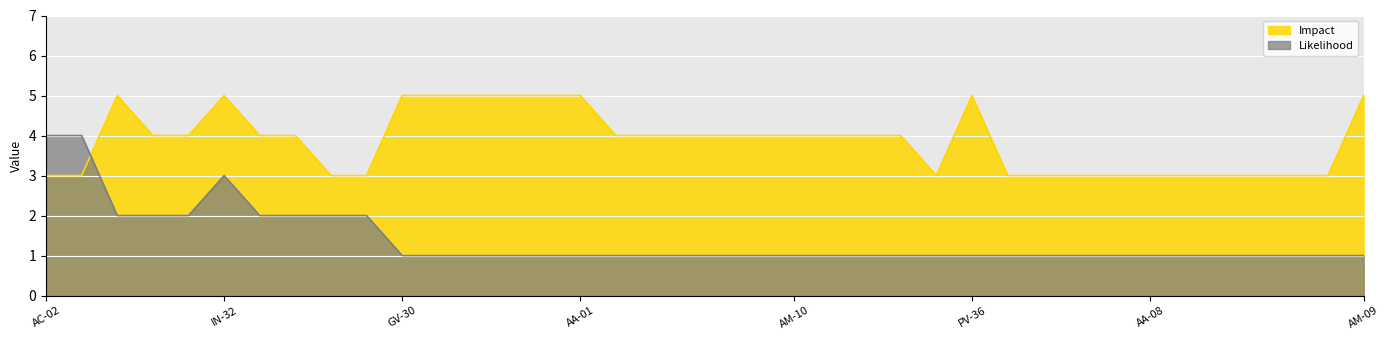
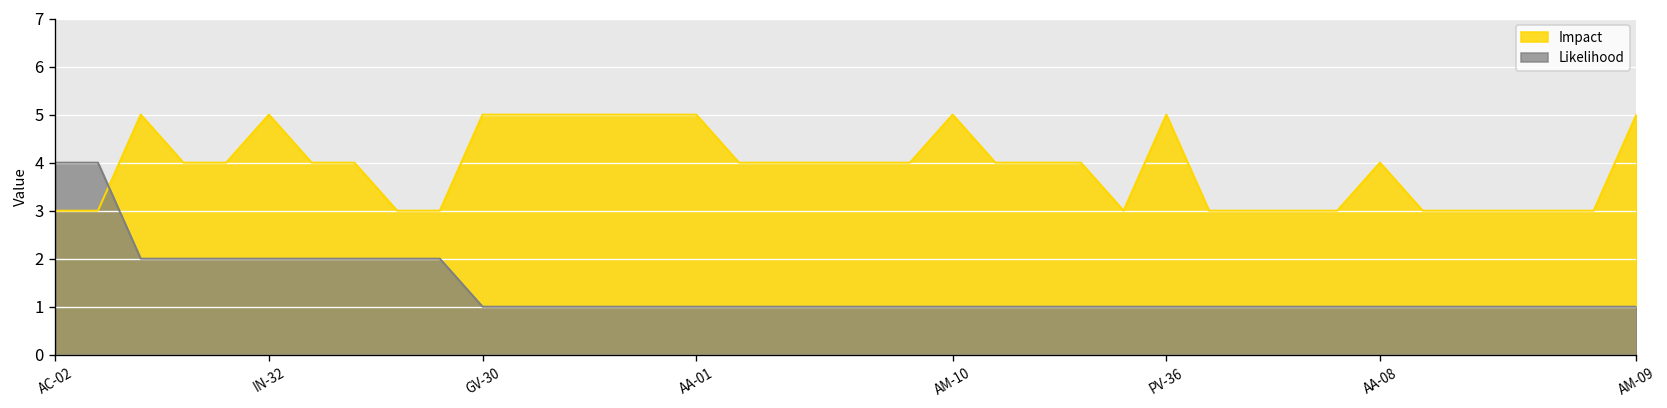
  {
    "Impact": {
      "AC-02": 3,
      "IN-32": 5,
      "GV-30": 5,
      "AA-01": 5,
-     "AM-10": 4,
+     "AM-10": 5,
      "PV-36": 5,
-     "AA-08": 3,
+     "AA-08": 4,
      "AM-09": 5
    },
    "Likelihood": {
      "AC-02": 4,
-     "IN-32": 3,
+     "IN-32": 2,
      "GV-30": 1,
      "AA-01": 1,
      "AM-10": 1,
      "PV-36": 1,
      "AA-08": 1,
      "AM-09": 1
    }
  }
